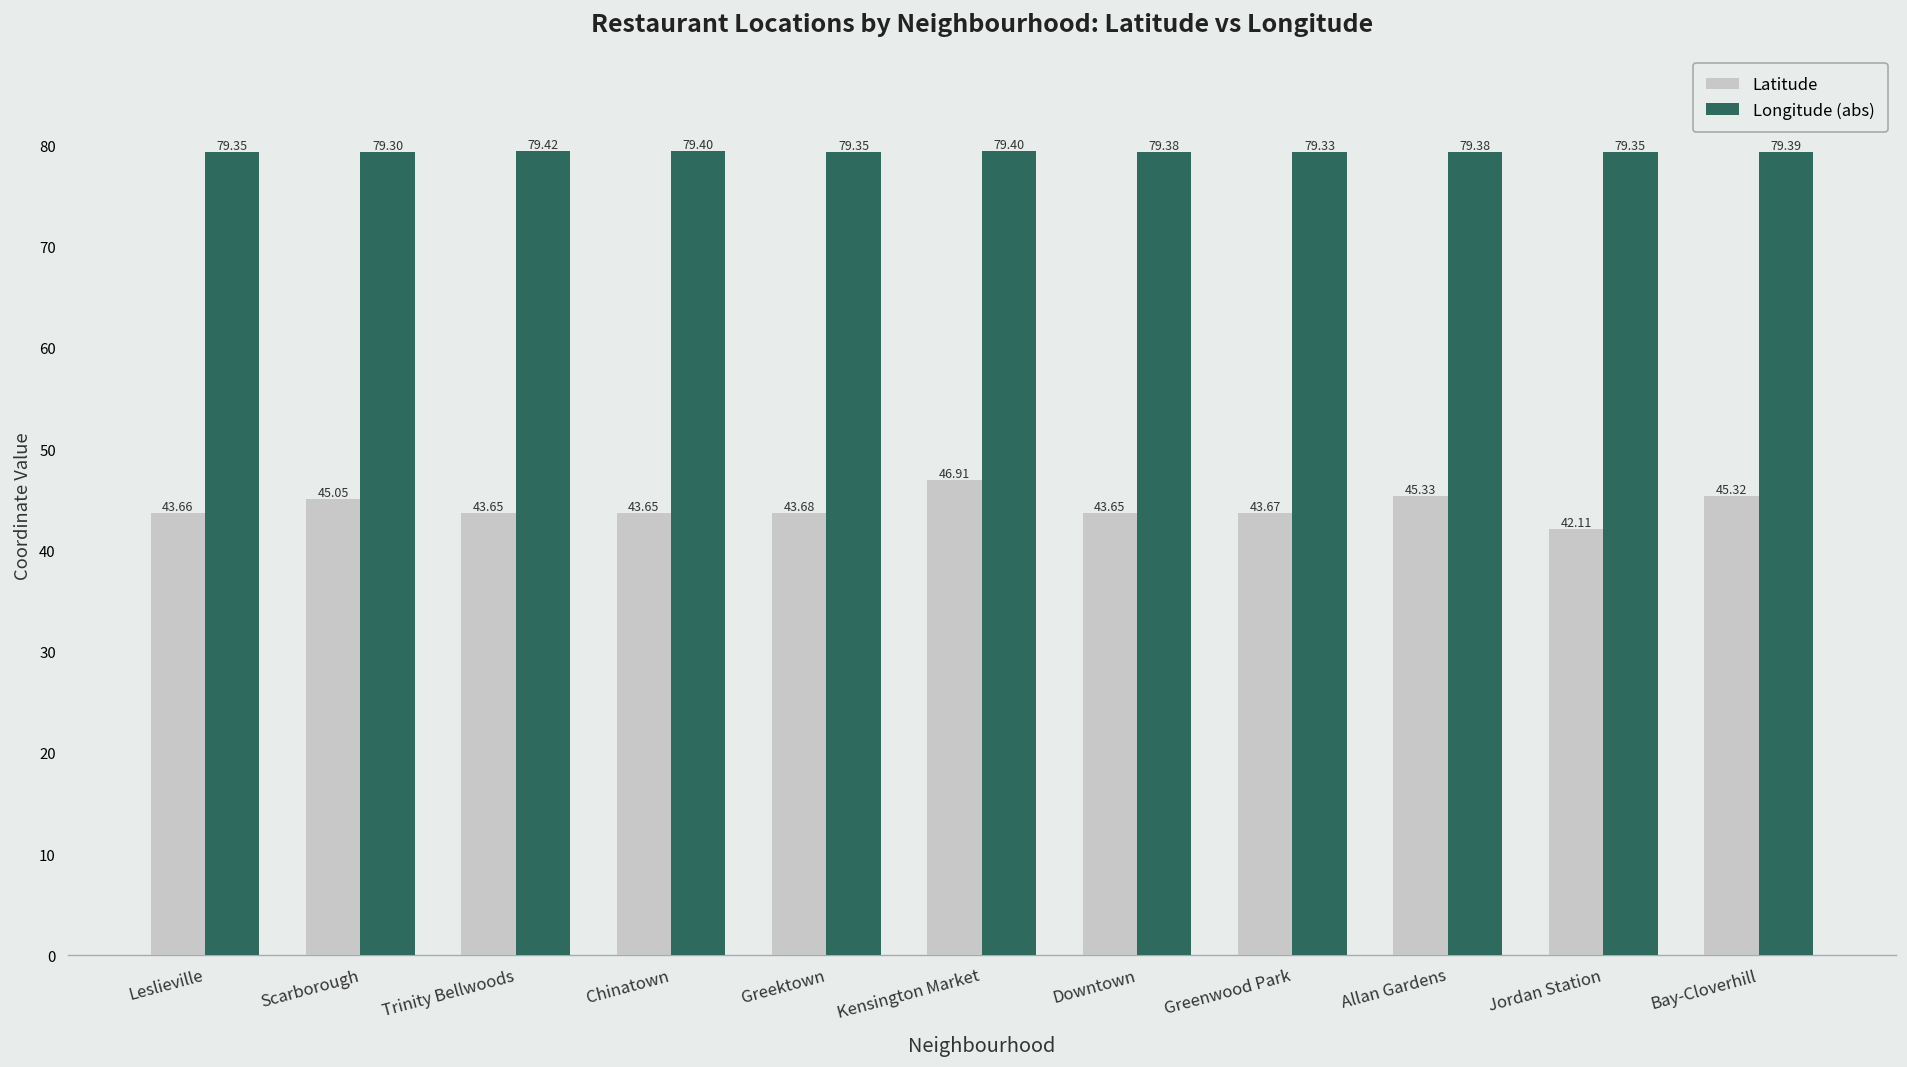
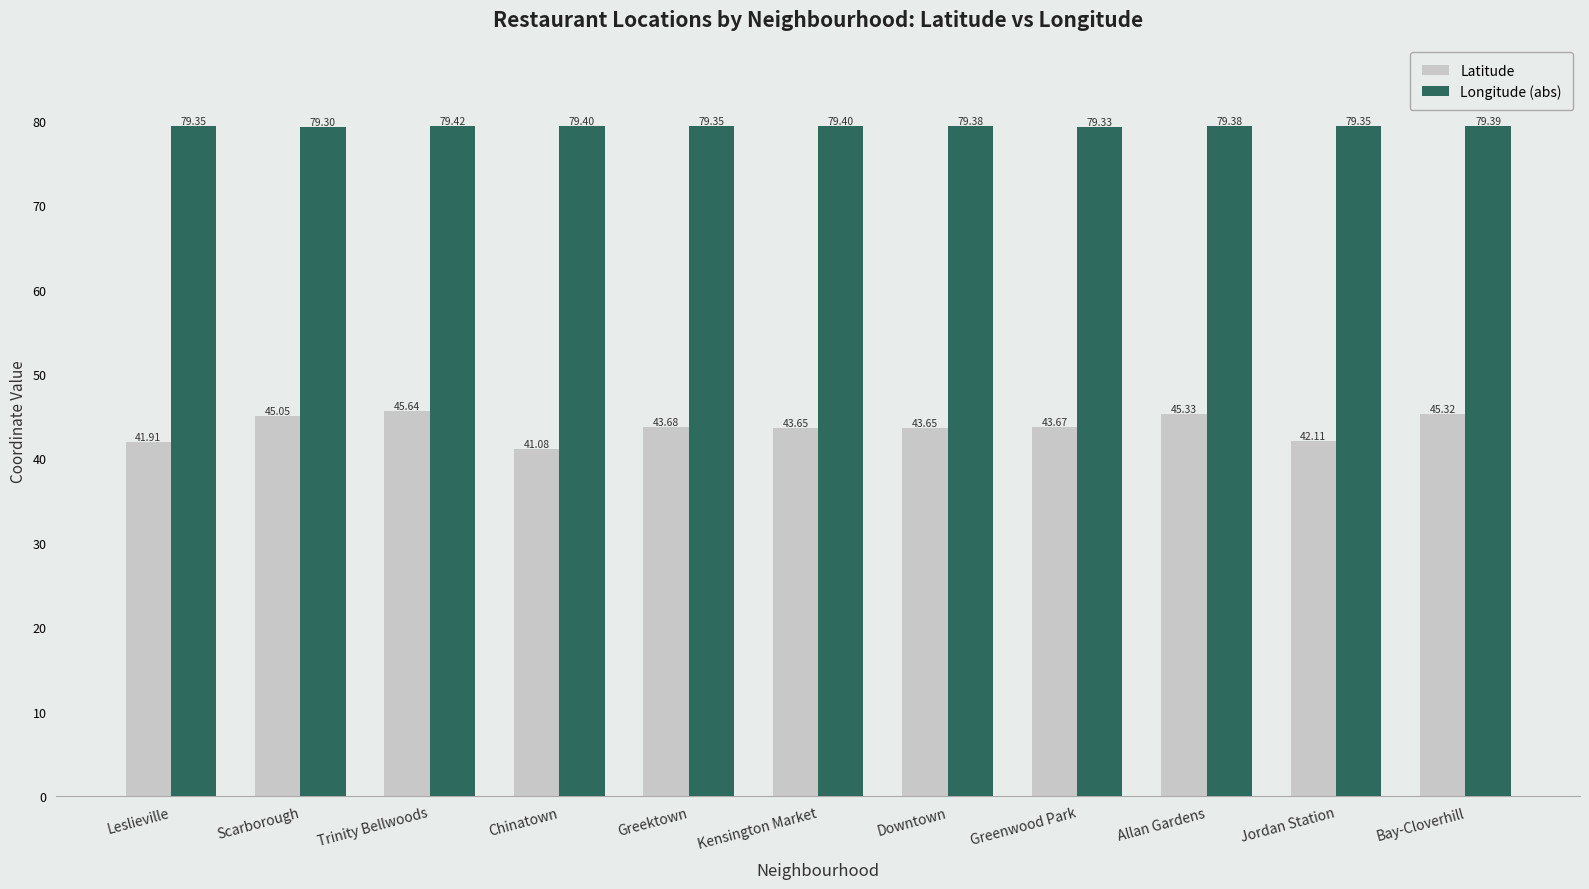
  {
    "Latitude": {
-     "Leslieville": 43.66,
+     "Leslieville": 41.91,
      "Scarborough": 45.05,
-     "Trinity Bellwoods": 43.65,
-     "Chinatown": 43.65,
+     "Trinity Bellwoods": 45.64,
+     "Chinatown": 41.08,
      "Greektown": 43.68,
-     "Kensington Market": 46.91,
+     "Kensington Market": 43.65,
      "Downtown": 43.65,
      "Greenwood Park": 43.67,
      "Allan Gardens": 45.33,
      "Jordan Station": 42.11,
      "Bay-Cloverhill": 45.32
    },
    "Longitude (abs)": {
      "Leslieville": 79.35,
      "Scarborough": 79.30,
      "Trinity Bellwoods": 79.42,
      "Chinatown": 79.40,
      "Greektown": 79.35,
      "Kensington Market": 79.40,
      "Downtown": 79.38,
      "Greenwood Park": 79.33,
      "Allan Gardens": 79.38,
      "Jordan Station": 79.35,
      "Bay-Cloverhill": 79.39
    }
  }
